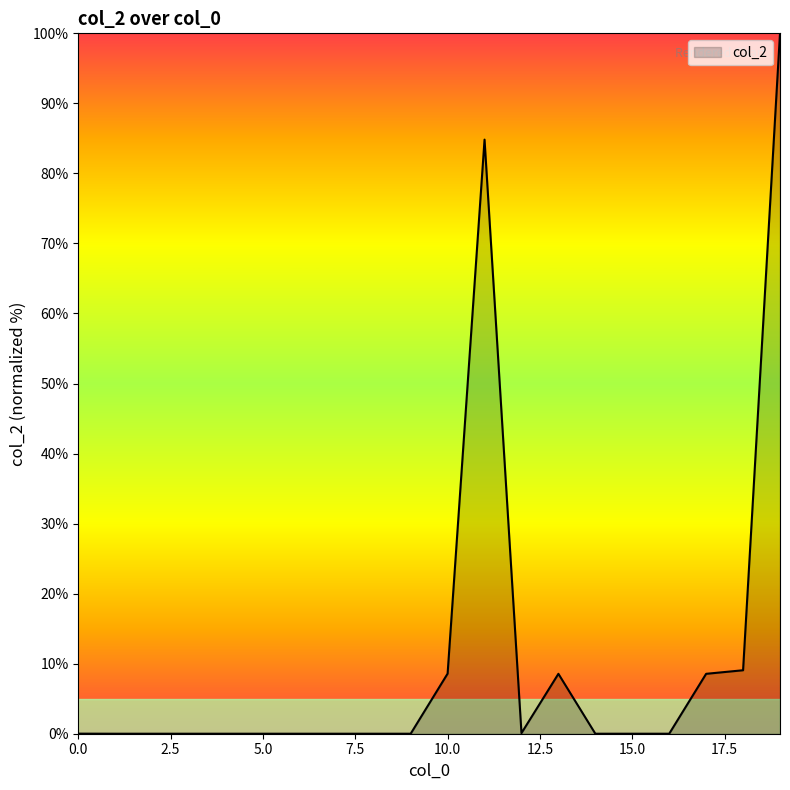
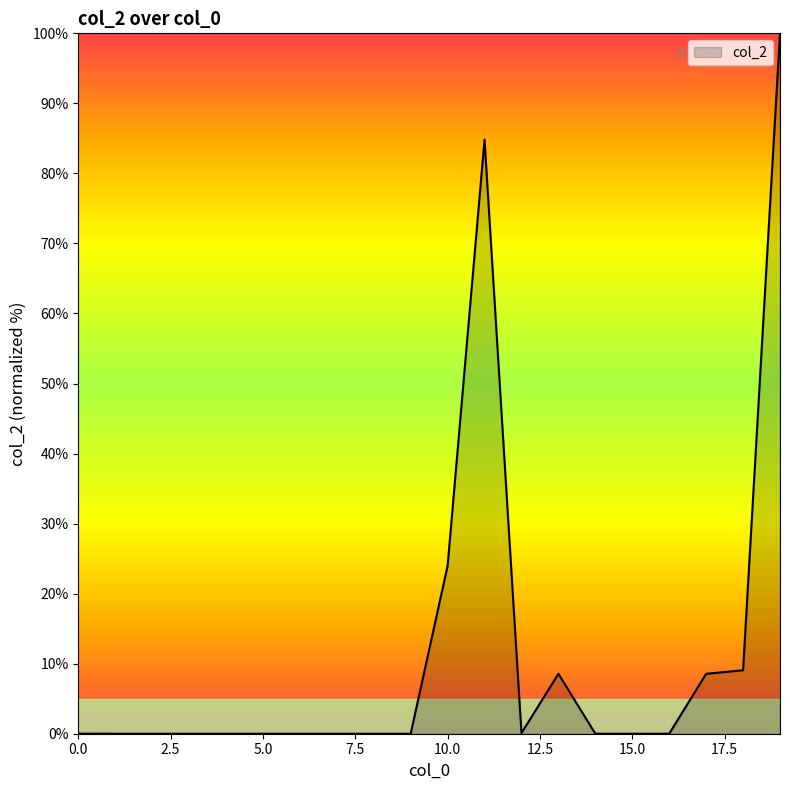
  {
-   "10.0": "9%"
+   "10.0": "24%"
  }
